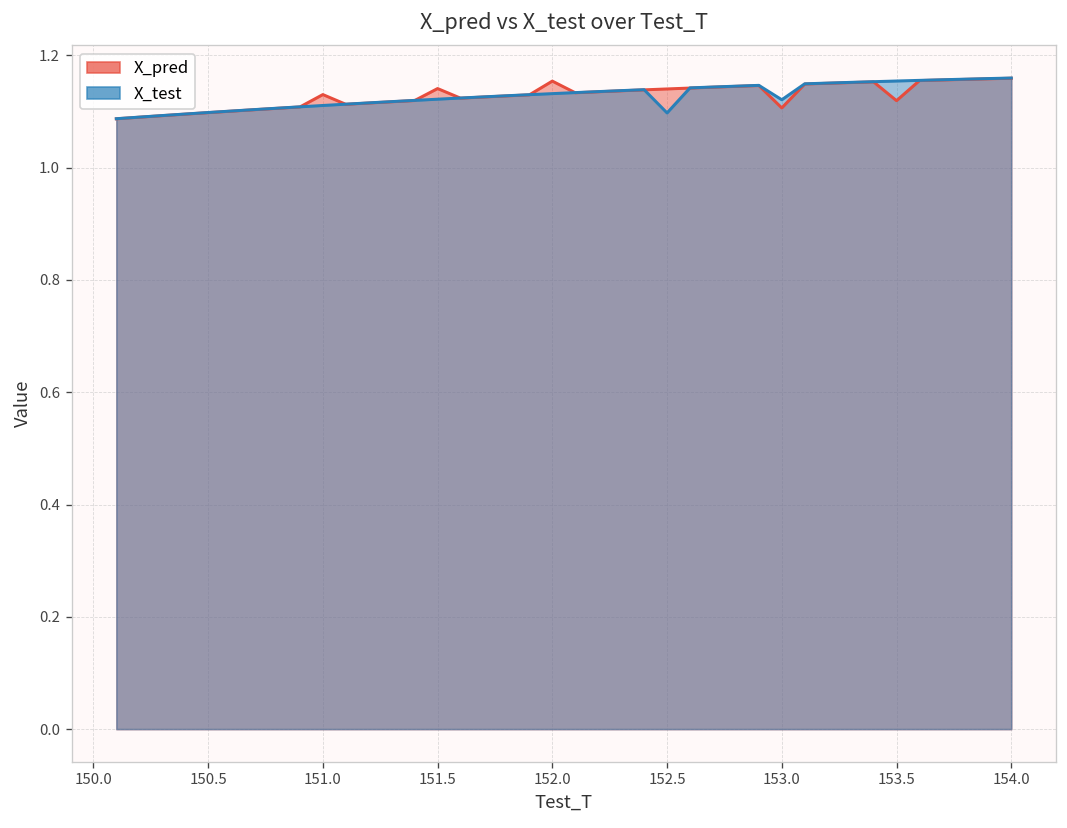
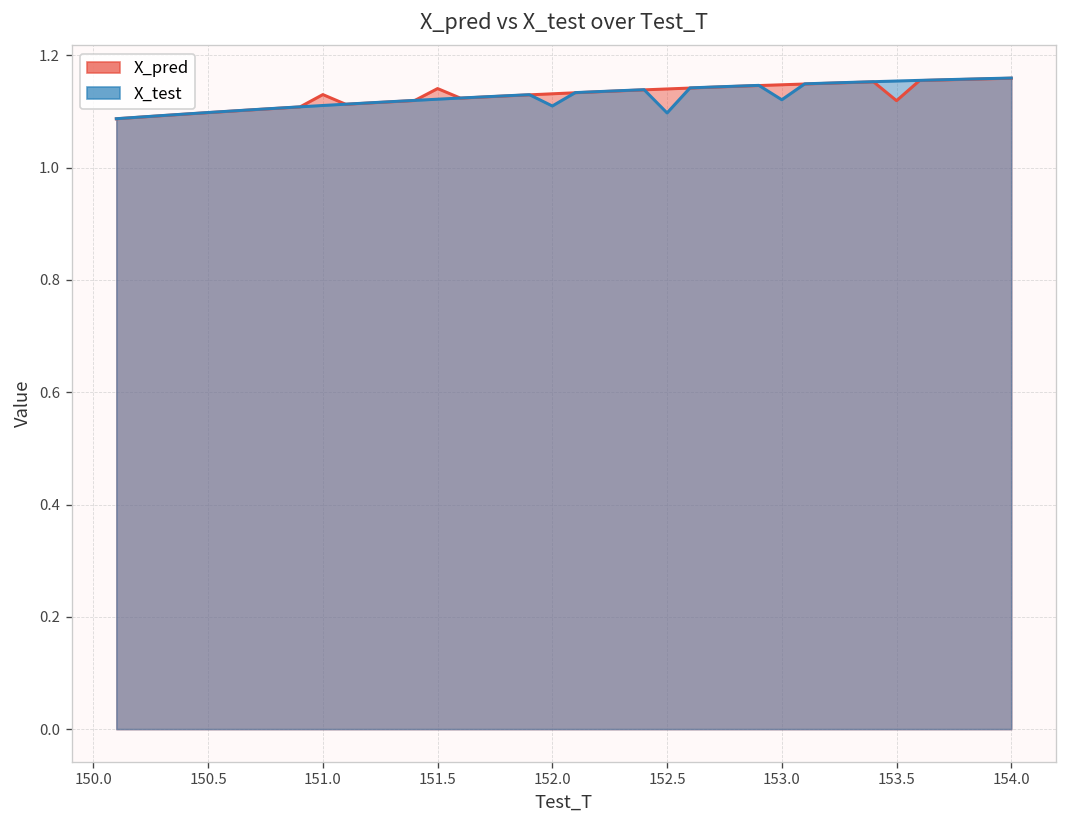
  {
    "X_pred": {
      "151.0": 1.13,
      "151.5": 1.14,
-     "152.0": 1.15,
+     "152.0": 1.13,
      "152.5": 1.14,
-     "153.0": 1.11,
+     "153.0": 1.15,
      "153.5": 1.12
    },
    "X_test": {
      "151.0": 1.11,
      "151.5": 1.12,
-     "152.0": 1.13,
+     "152.0": 1.11,
      "152.5": 1.10,
      "153.0": 1.12,
      "153.5": 1.15
    }
  }
